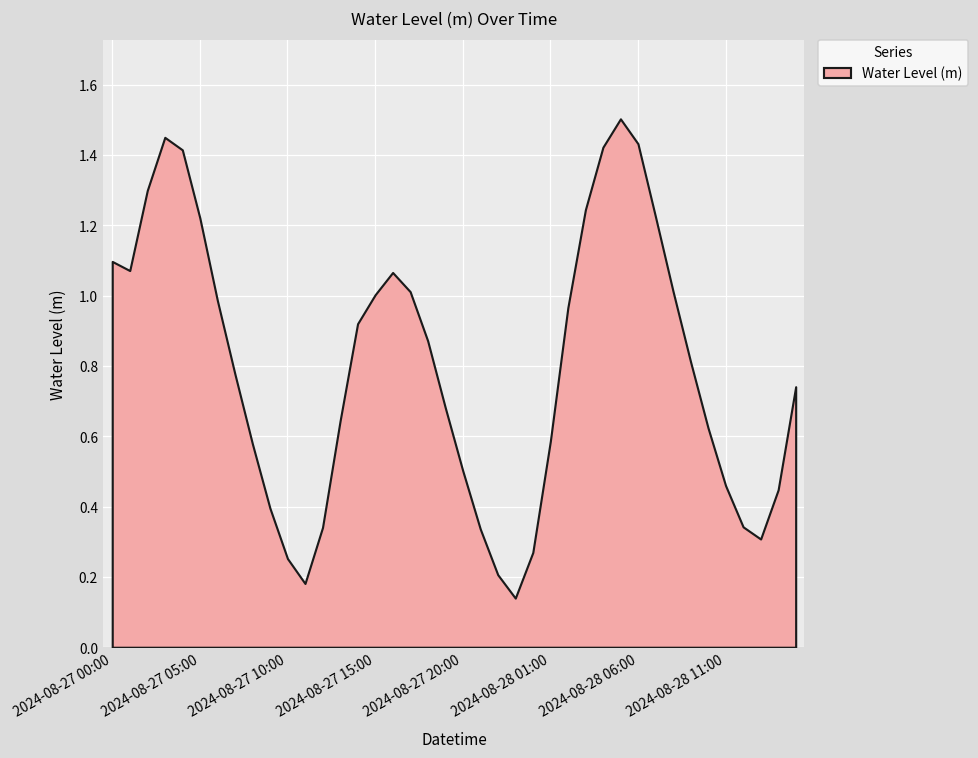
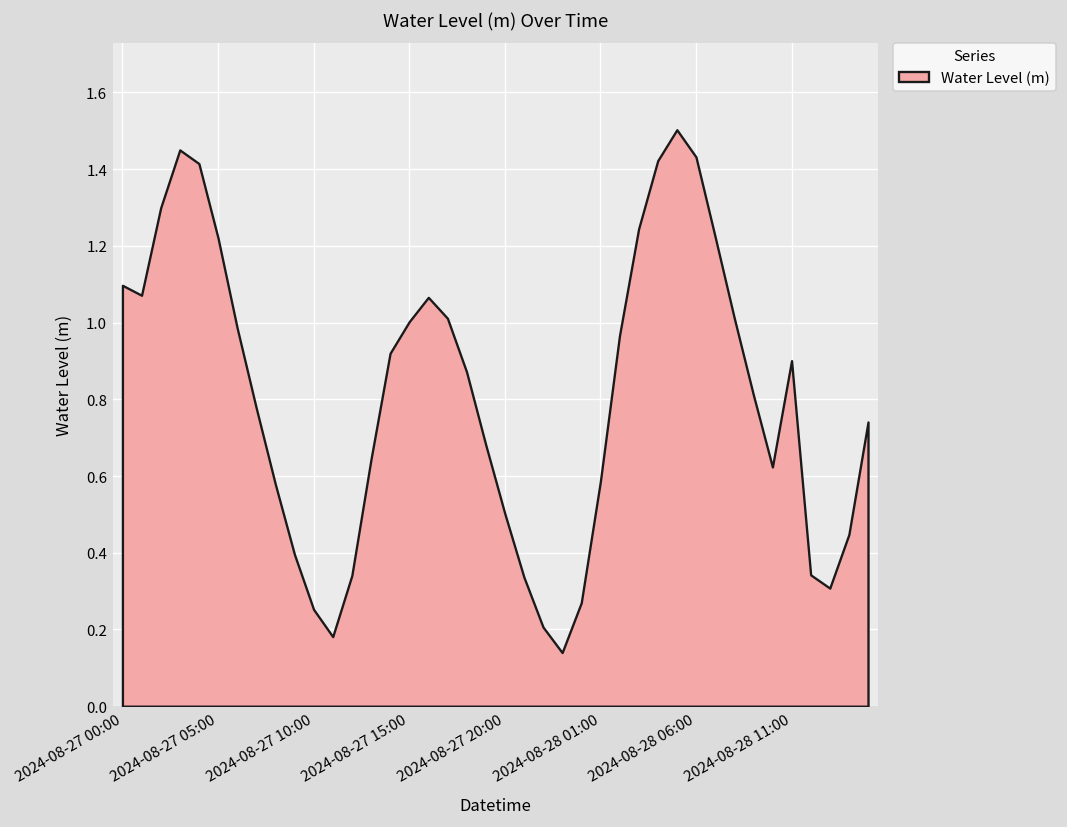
  {
    "2024-08-27 00:00": 1.10,
    "2024-08-27 05:00": 1.22,
    "2024-08-27 10:00": 0.25,
    "2024-08-27 15:00": 1.00,
    "2024-08-27 20:00": 0.50,
    "2024-08-28 01:00": 0.59,
    "2024-08-28 06:00": 1.43,
-   "2024-08-28 11:00": 0.46
+   "2024-08-28 11:00": 0.90
  }
